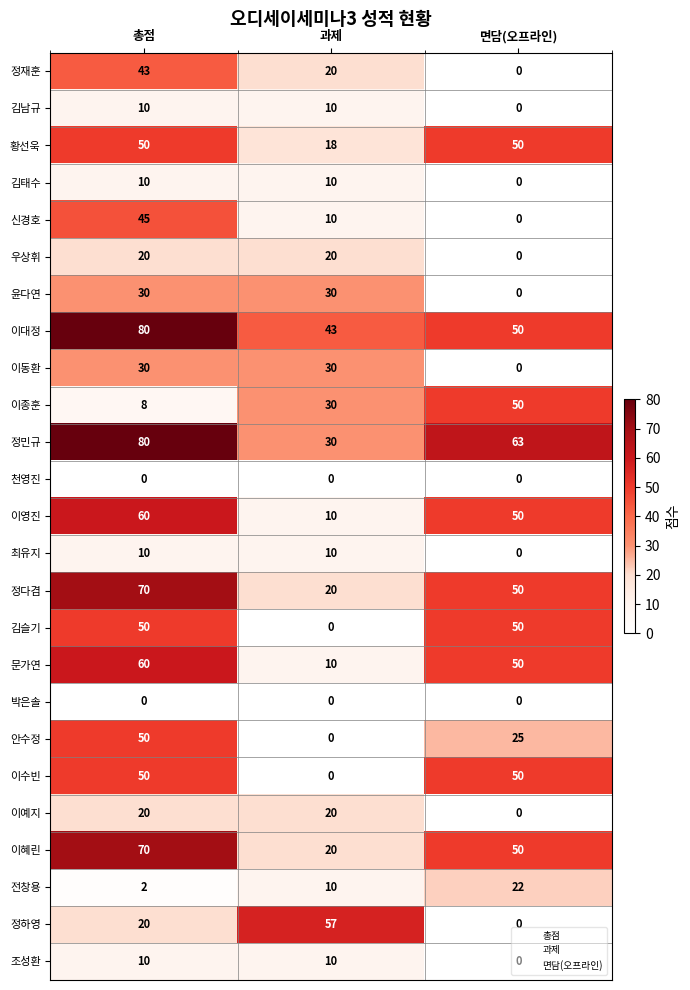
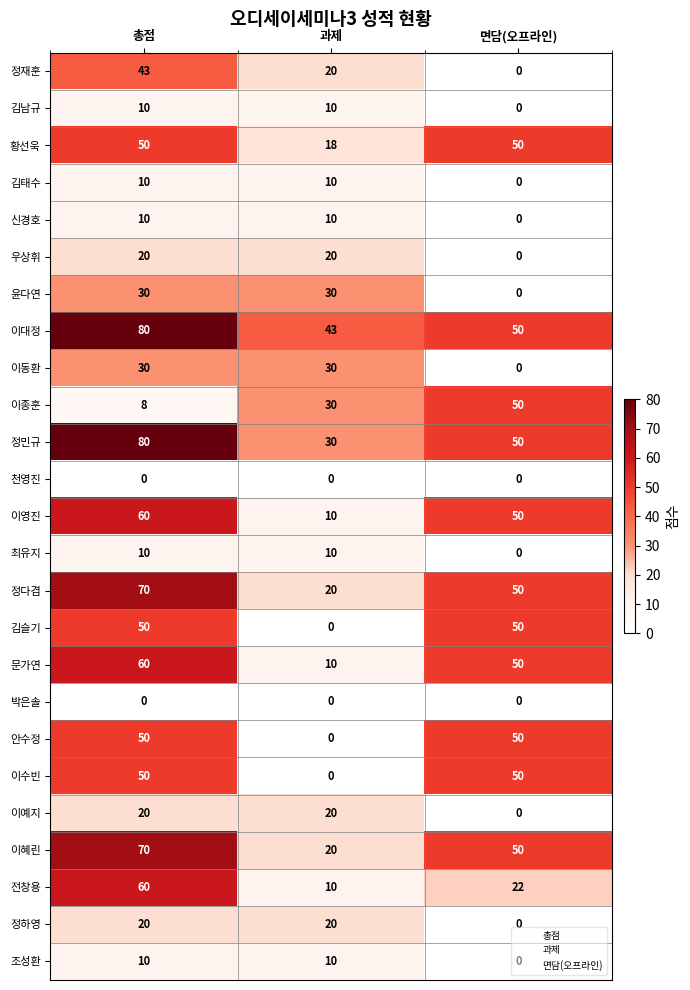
  {
    "정재훈": {
      "총점": 43,
      "과제": 20,
      "면담(오프라인)": 0
    },
    "김남규": {
      "총점": 10,
      "과제": 10,
      "면담(오프라인)": 0
    },
    "황선욱": {
      "총점": 50,
      "과제": 18,
      "면담(오프라인)": 50
    },
    "김태수": {
      "총점": 10,
      "과제": 10,
      "면담(오프라인)": 0
    },
    "신경호": {
-     "총점": 45,
+     "총점": 10,
      "과제": 10,
      "면담(오프라인)": 0
    },
    "우상휘": {
      "총점": 20,
      "과제": 20,
      "면담(오프라인)": 0
    },
    "윤다연": {
      "총점": 30,
      "과제": 30,
      "면담(오프라인)": 0
    },
    "이대정": {
      "총점": 80,
      "과제": 43,
      "면담(오프라인)": 50
    },
    "이동환": {
      "총점": 30,
      "과제": 30,
      "면담(오프라인)": 0
    },
    "이종훈": {
      "총점": 8,
      "과제": 30,
      "면담(오프라인)": 50
    },
    "정민규": {
      "총점": 80,
      "과제": 30,
-     "면담(오프라인)": 63
+     "면담(오프라인)": 50
    },
    "천영진": {
      "총점": 0,
      "과제": 0,
      "면담(오프라인)": 0
    },
    "이영진": {
      "총점": 60,
      "과제": 10,
      "면담(오프라인)": 50
    },
    "최유지": {
      "총점": 10,
      "과제": 10,
      "면담(오프라인)": 0
    },
    "정다겸": {
      "총점": 70,
      "과제": 20,
      "면담(오프라인)": 50
    },
    "김슬기": {
      "총점": 50,
      "과제": 0,
      "면담(오프라인)": 50
    },
    "문가연": {
      "총점": 60,
      "과제": 10,
      "면담(오프라인)": 50
    },
    "박은솔": {
      "총점": 0,
      "과제": 0,
      "면담(오프라인)": 0
    },
    "안수정": {
      "총점": 50,
      "과제": 0,
-     "면담(오프라인)": 25
+     "면담(오프라인)": 50
    },
    "이수빈": {
      "총점": 50,
      "과제": 0,
      "면담(오프라인)": 50
    },
    "이예지": {
      "총점": 20,
      "과제": 20,
      "면담(오프라인)": 0
    },
    "이혜린": {
      "총점": 70,
      "과제": 20,
      "면담(오프라인)": 50
    },
    "전창용": {
-     "총점": 2,
+     "총점": 60,
      "과제": 10,
      "면담(오프라인)": 22
    },
    "정하영": {
      "총점": 20,
-     "과제": 57
+     "과제": 20
    },
    "조성환": {
      "총점": 10,
      "과제": 10
    }
  }
